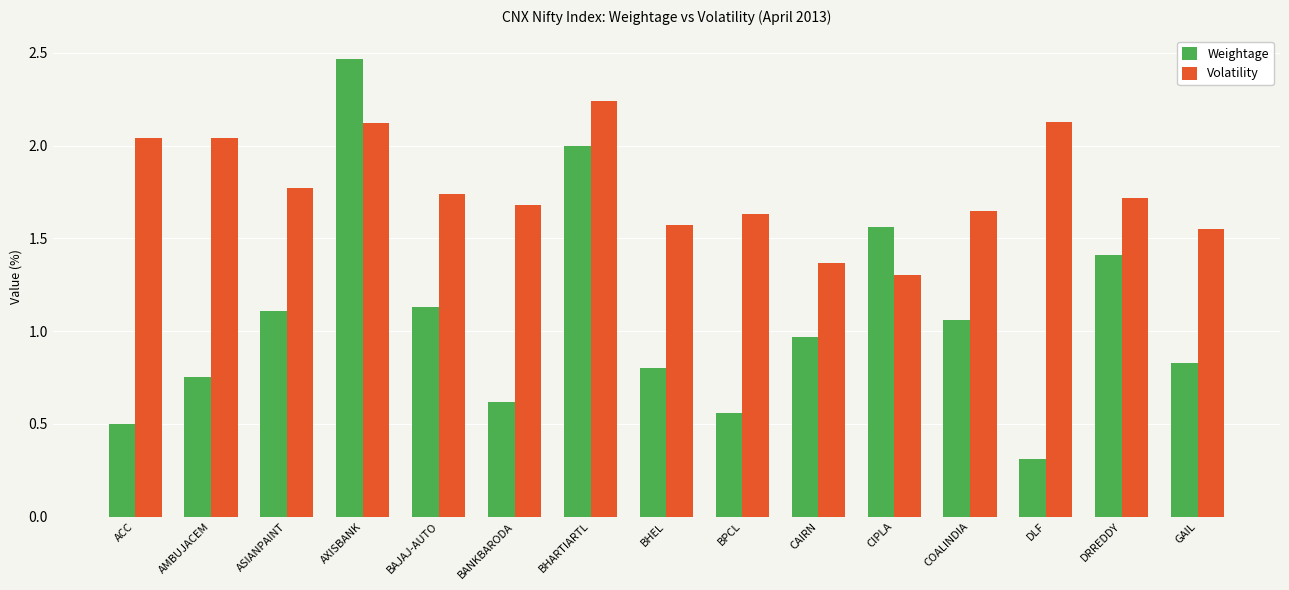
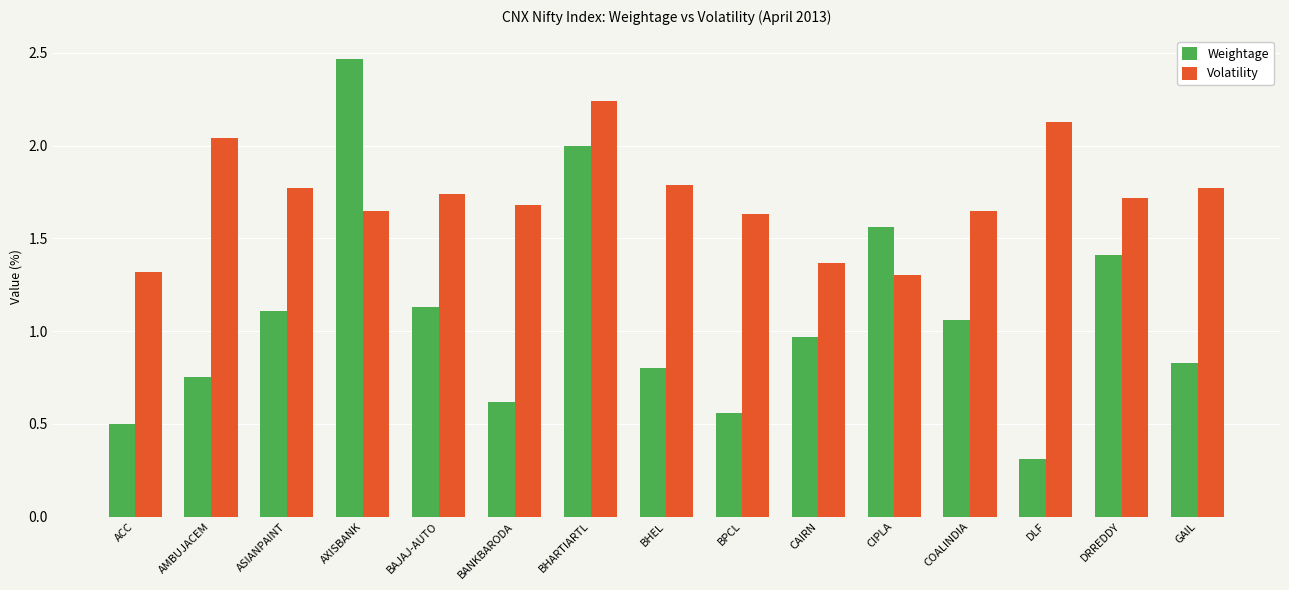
  {
    "Weightage": {
      "ACC": 0.50,
      "AMBUJACEM": 0.75,
      "ASIANPAINT": 1.11,
      "AXISBANK": 2.47,
      "BAJAJ-AUTO": 1.13,
      "BANKBARODA": 0.62,
      "BHARTIARTL": 2.00,
      "BHEL": 0.80,
      "BPCL": 0.56,
      "CAIRN": 0.97,
      "CIPLA": 1.56,
      "COALINDIA": 1.06,
      "DLF": 0.31,
      "DRREDDY": 1.41,
      "GAIL": 0.83
    },
    "Volatility": {
-     "ACC": 2.04,
+     "ACC": 1.32,
      "AMBUJACEM": 2.04,
      "ASIANPAINT": 1.77,
-     "AXISBANK": 2.12,
+     "AXISBANK": 1.65,
      "BAJAJ-AUTO": 1.74,
      "BANKBARODA": 1.68,
      "BHARTIARTL": 2.24,
-     "BHEL": 1.57,
+     "BHEL": 1.79,
      "BPCL": 1.63,
      "CAIRN": 1.37,
      "CIPLA": 1.30,
      "COALINDIA": 1.65,
      "DLF": 2.13,
      "DRREDDY": 1.72,
-     "GAIL": 1.55
+     "GAIL": 1.77
    }
  }
